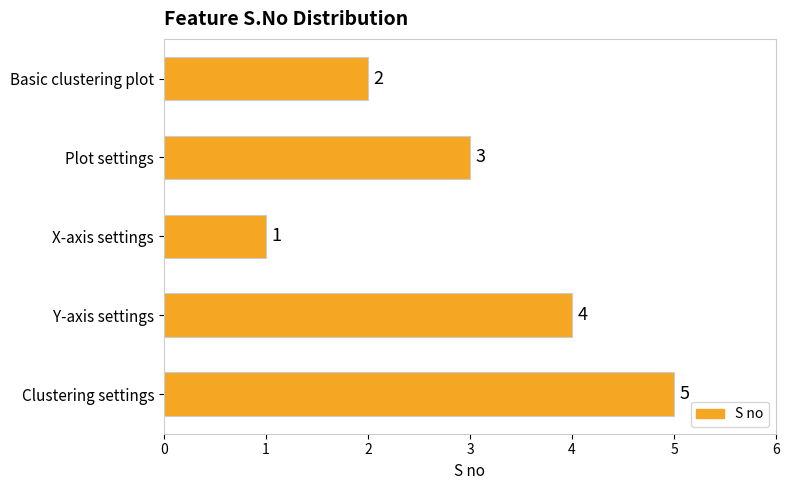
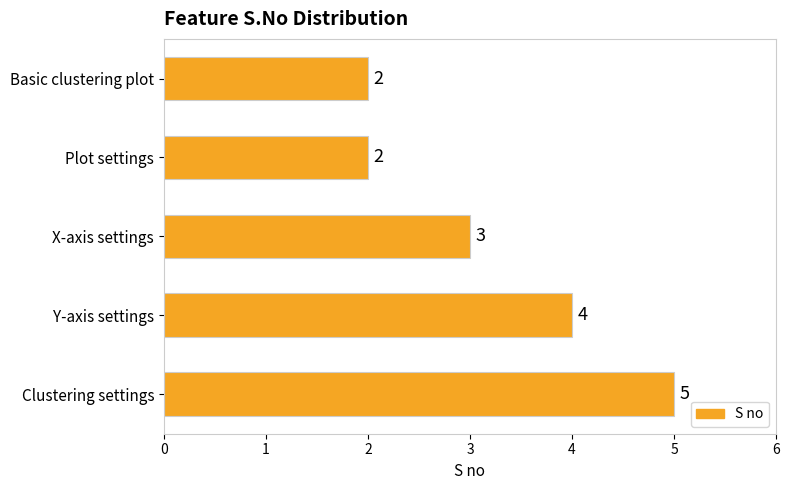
  {
    "Basic clustering plot": 2,
-   "Plot settings": 3,
-   "X-axis settings": 1,
+   "Plot settings": 2,
+   "X-axis settings": 3,
    "Y-axis settings": 4,
    "Clustering settings": 5
  }
